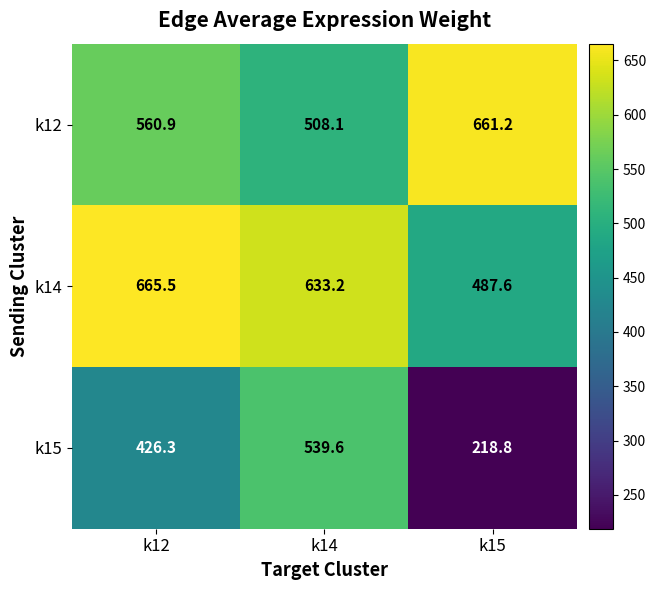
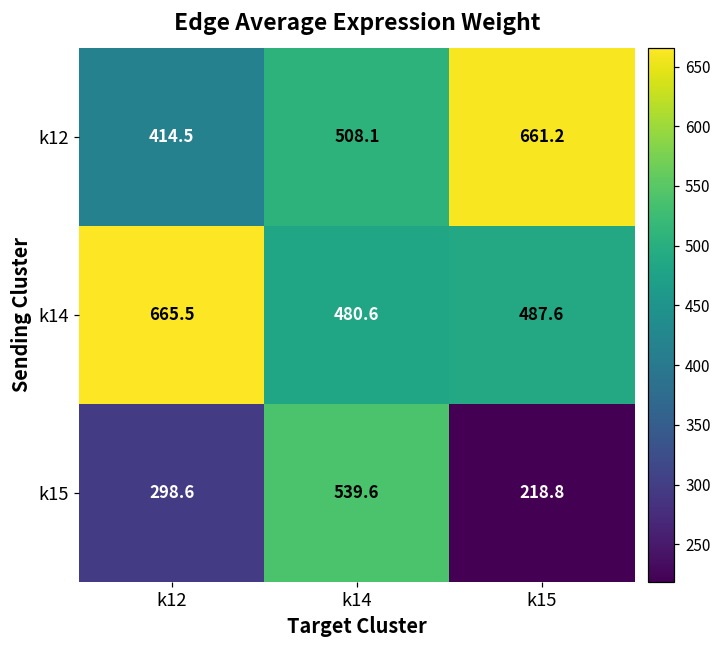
  {
    "k12": {
-     "k12": 560.9,
+     "k12": 414.5,
      "k14": 508.1,
      "k15": 661.2
    },
    "k14": {
      "k12": 665.5,
-     "k14": 633.2,
+     "k14": 480.6,
      "k15": 487.6
    },
    "k15": {
-     "k12": 426.3,
+     "k12": 298.6,
      "k14": 539.6,
      "k15": 218.8
    }
  }
